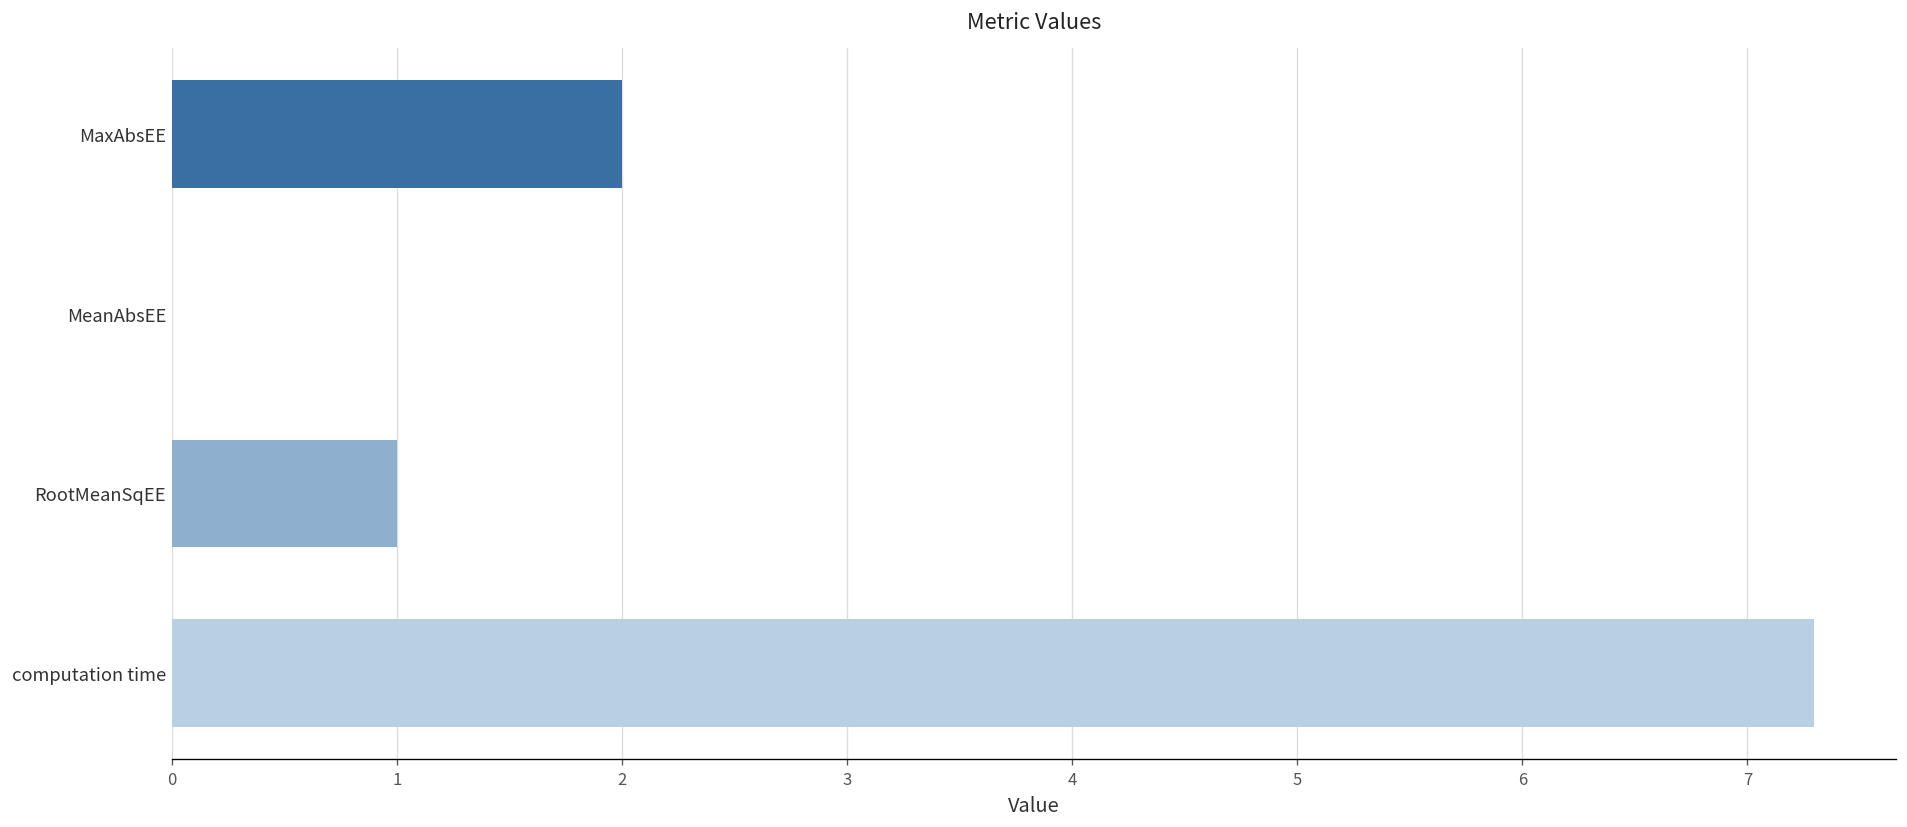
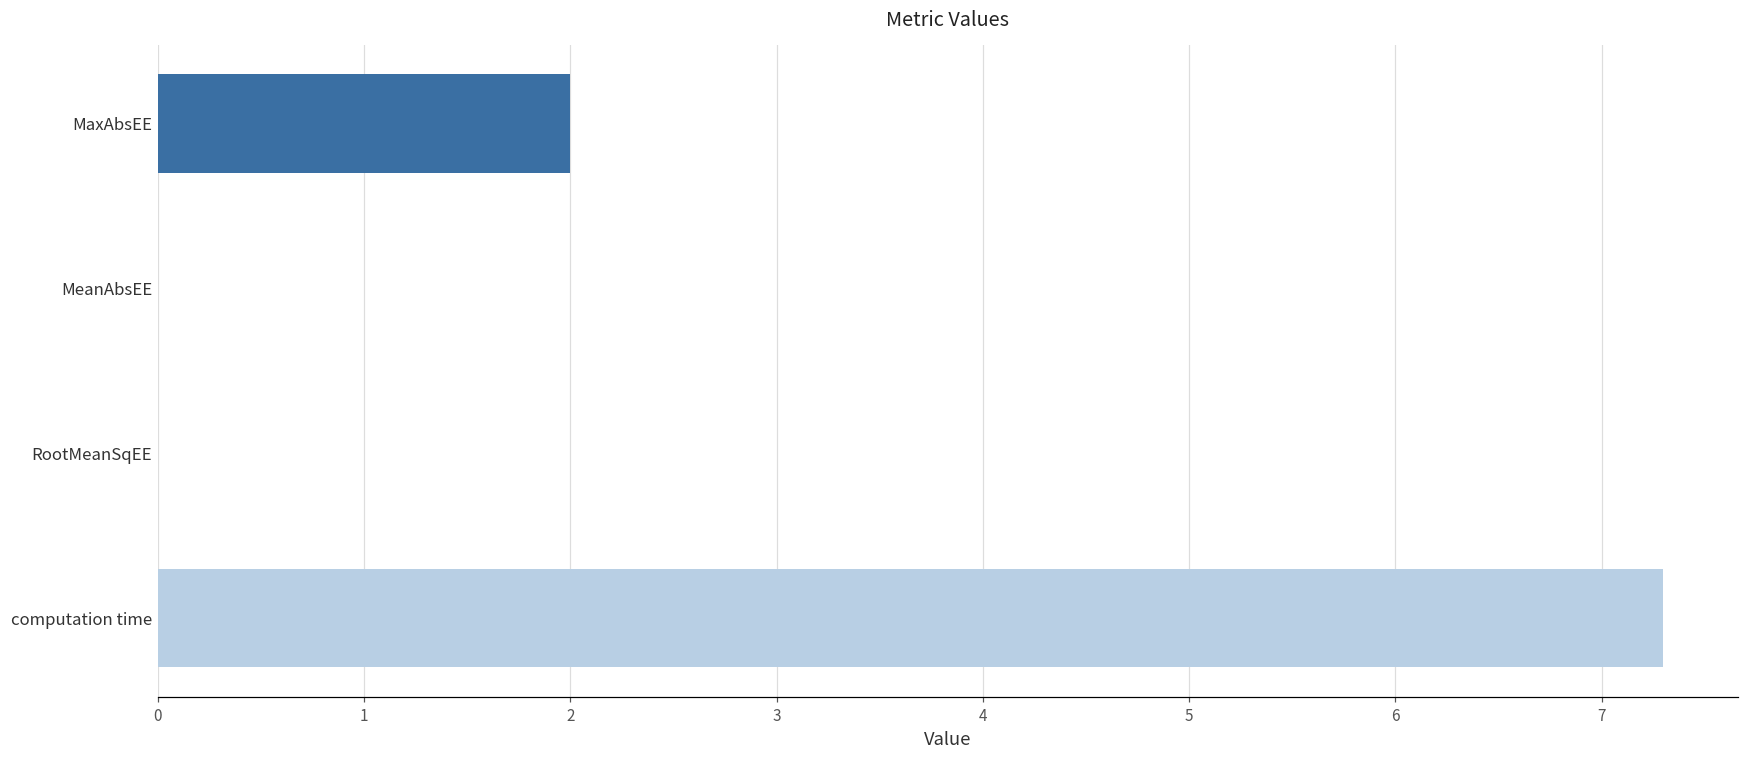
  {
    "MaxAbsEE": 2,
-   "RootMeanSqEE": 1,
+   "RootMeanSqEE": 0,
    "computation time": 7.30
  }
